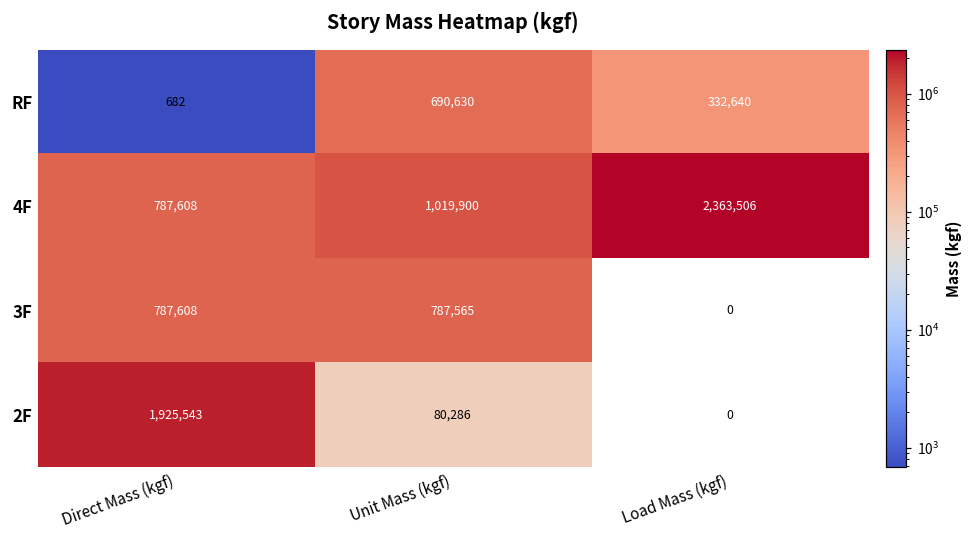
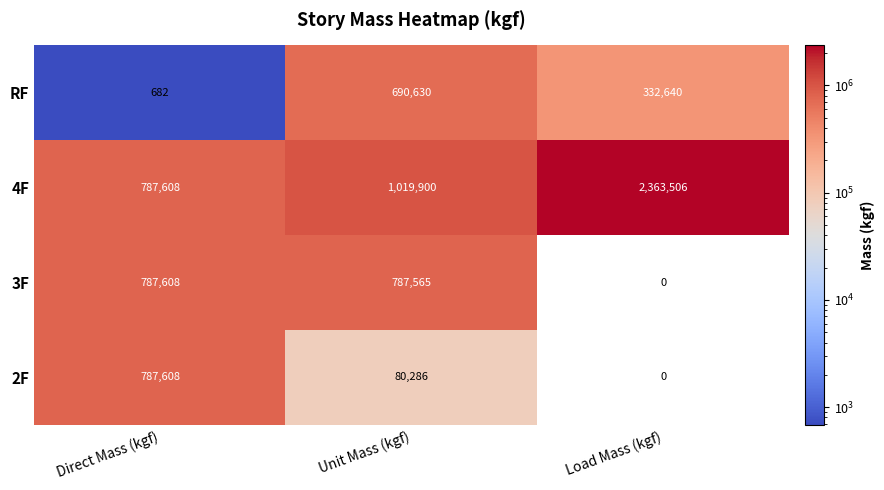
  {
    "RF": {
      "Direct Mass (kgf)": "682",
      "Unit Mass (kgf)": "690,630",
      "Load Mass (kgf)": "332,640"
    },
    "4F": {
      "Direct Mass (kgf)": "787,608",
      "Unit Mass (kgf)": "1,019,900",
      "Load Mass (kgf)": "2,363,506"
    },
    "3F": {
      "Direct Mass (kgf)": "787,608",
      "Unit Mass (kgf)": "787,565",
      "Load Mass (kgf)": "0"
    },
    "2F": {
-     "Direct Mass (kgf)": "1,925,543",
+     "Direct Mass (kgf)": "787,608",
      "Unit Mass (kgf)": "80,286",
      "Load Mass (kgf)": "0"
    }
  }
